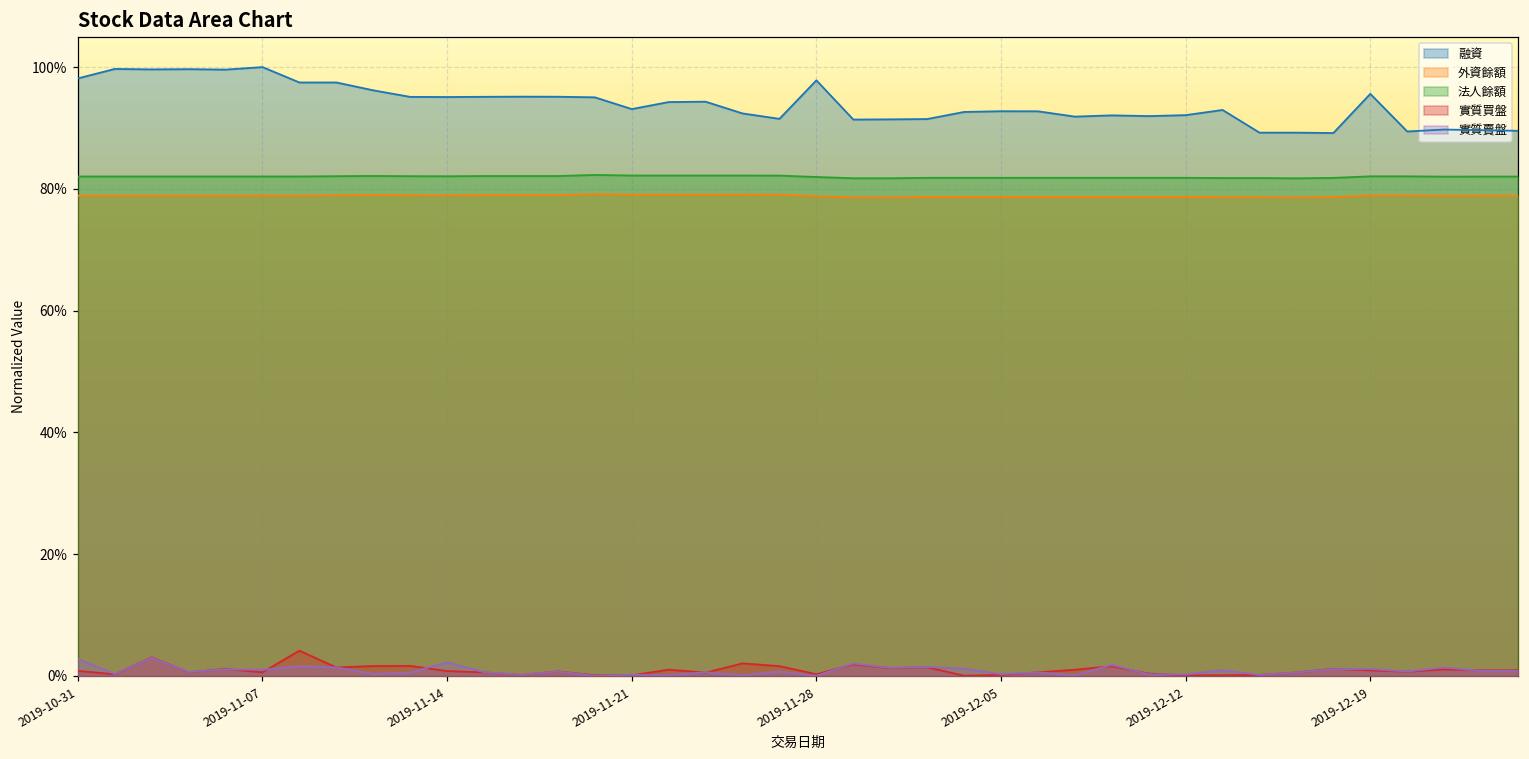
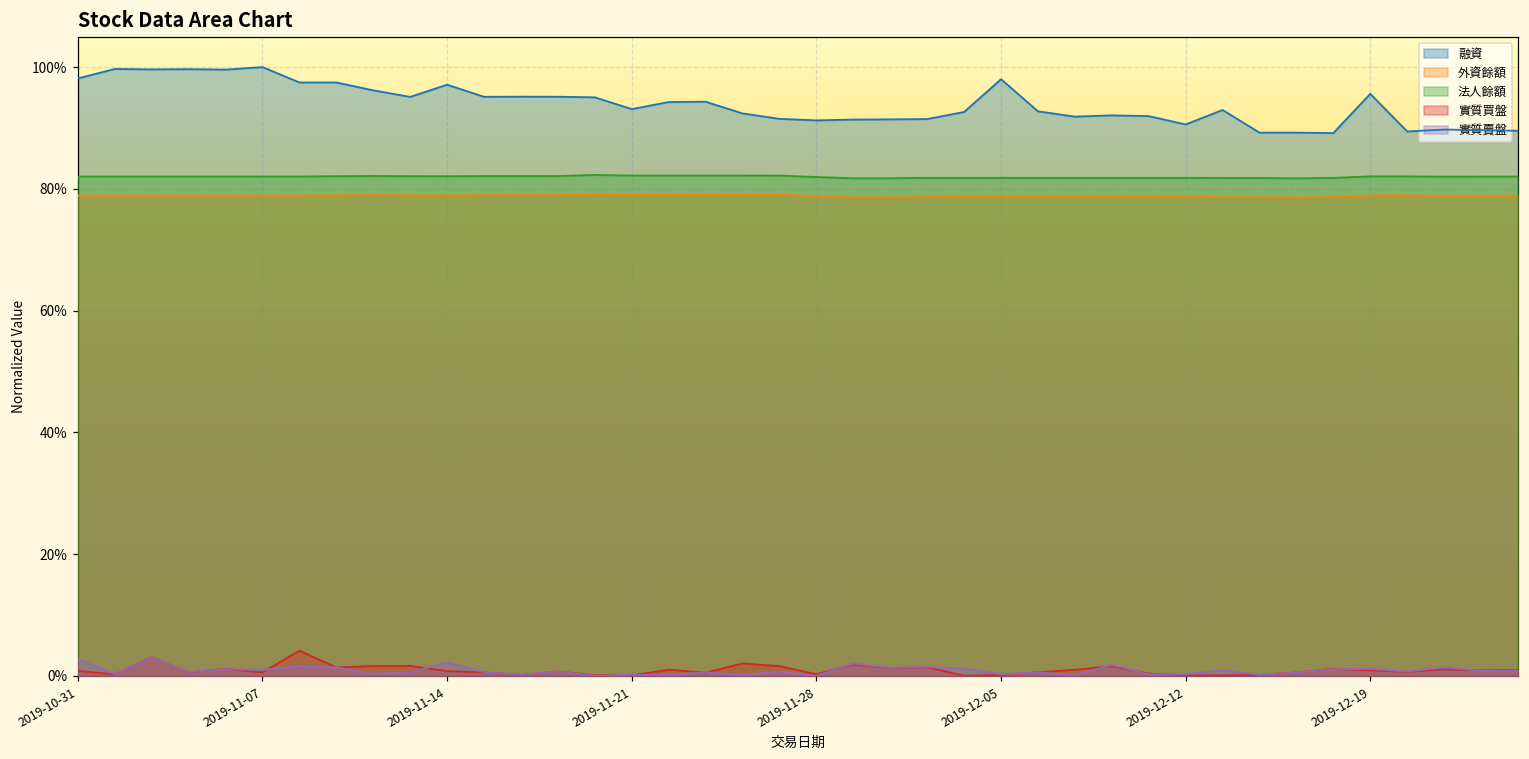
  {
    "融資": {
      "2019-10-31": "98%",
      "2019-11-07": "100%",
-     "2019-11-14": "95%",
+     "2019-11-14": "97%",
      "2019-11-21": "93%",
-     "2019-11-28": "98%",
-     "2019-12-05": "93%",
-     "2019-12-12": "92%",
+     "2019-11-28": "91%",
+     "2019-12-05": "98%",
+     "2019-12-12": "91%",
      "2019-12-19": "96%"
    },
    "法人餘額": {
      "2019-10-31": "82%",
      "2019-11-07": "82%",
      "2019-11-14": "82%",
      "2019-11-21": "82%",
      "2019-11-28": "82%",
      "2019-12-05": "82%",
      "2019-12-12": "82%",
      "2019-12-19": "82%"
    },
    "實質賣盤": {
      "2019-10-31": "3%",
      "2019-11-14": "2%"
    }
  }
